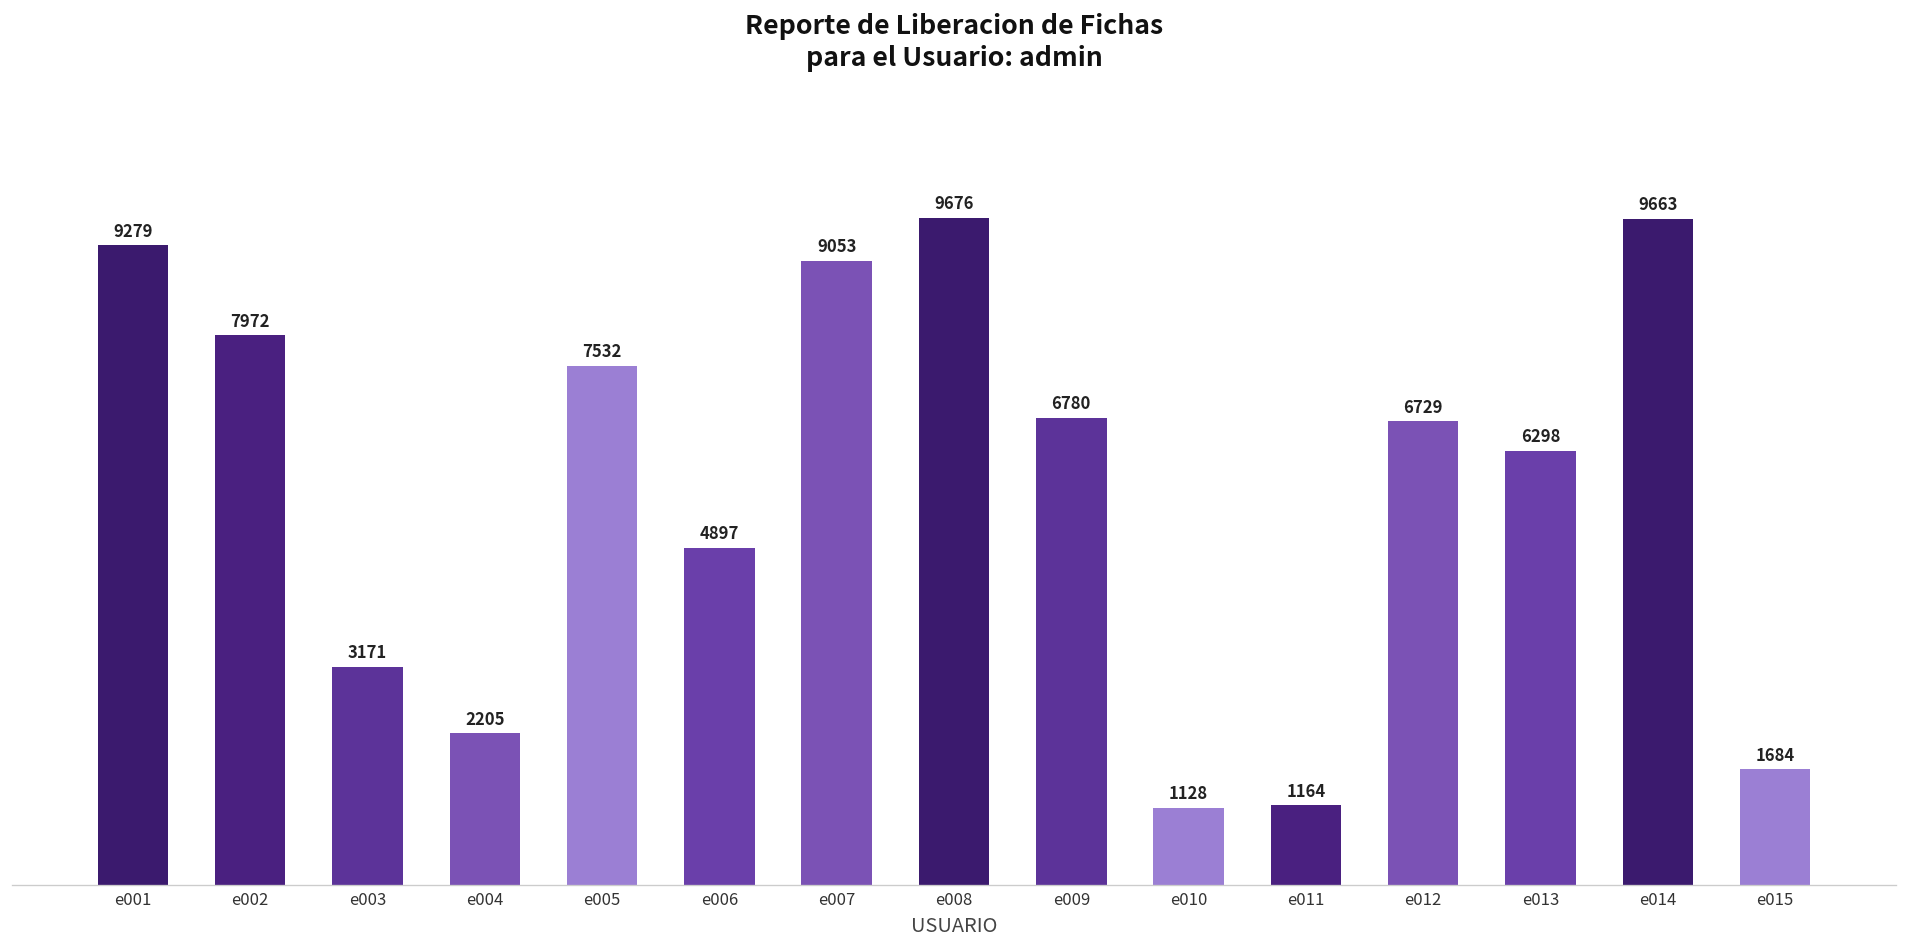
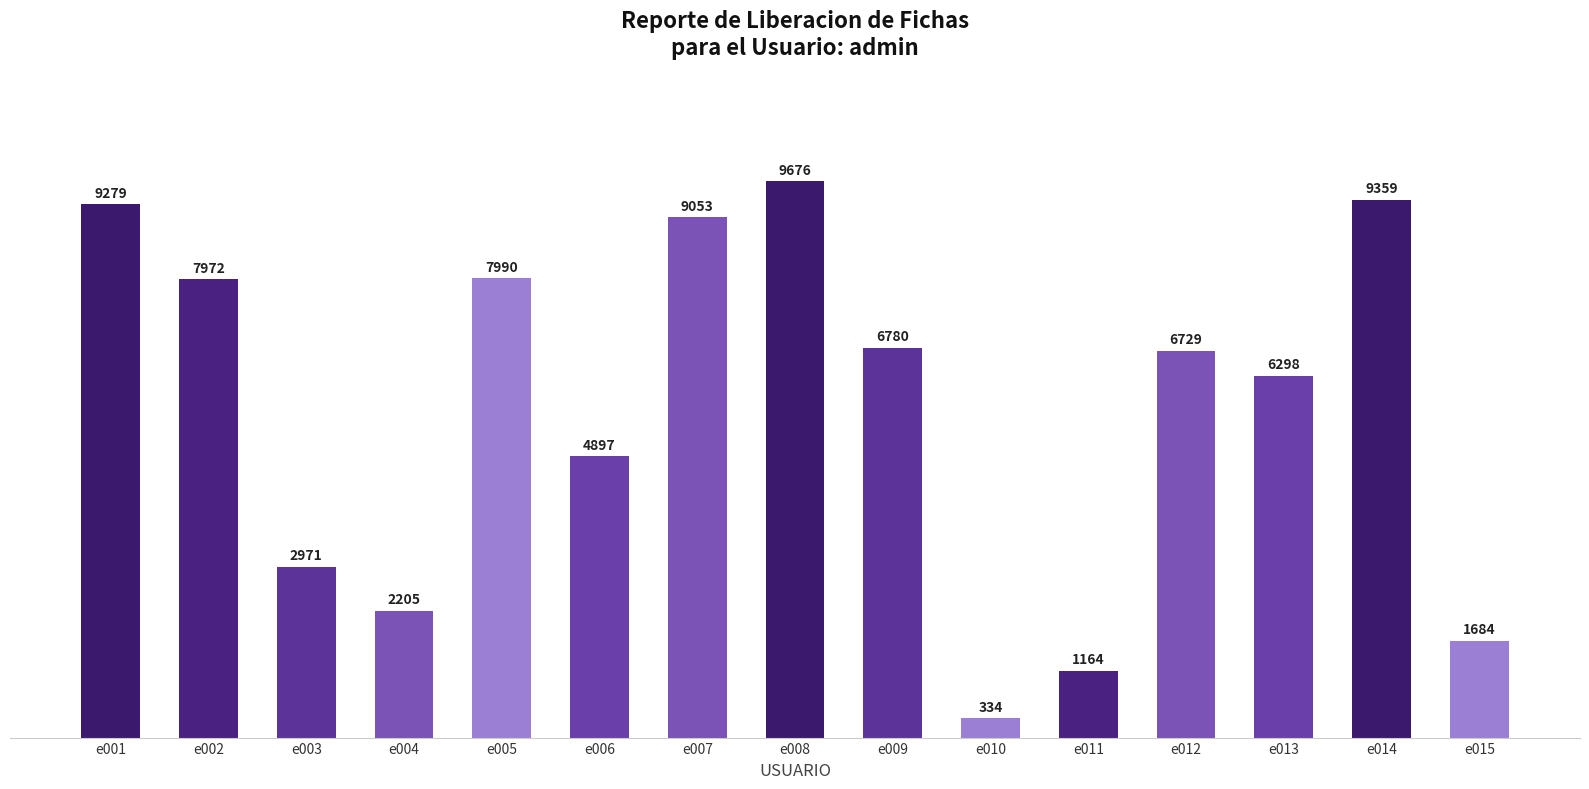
  {
    "e001": 9279,
    "e002": 7972,
-   "e003": 3171,
+   "e003": 2971,
    "e004": 2205,
-   "e005": 7532,
+   "e005": 7990,
    "e006": 4897,
    "e007": 9053,
    "e008": 9676,
    "e009": 6780,
-   "e010": 1128,
+   "e010": 334,
    "e011": 1164,
    "e012": 6729,
    "e013": 6298,
-   "e014": 9663,
+   "e014": 9359,
    "e015": 1684
  }
